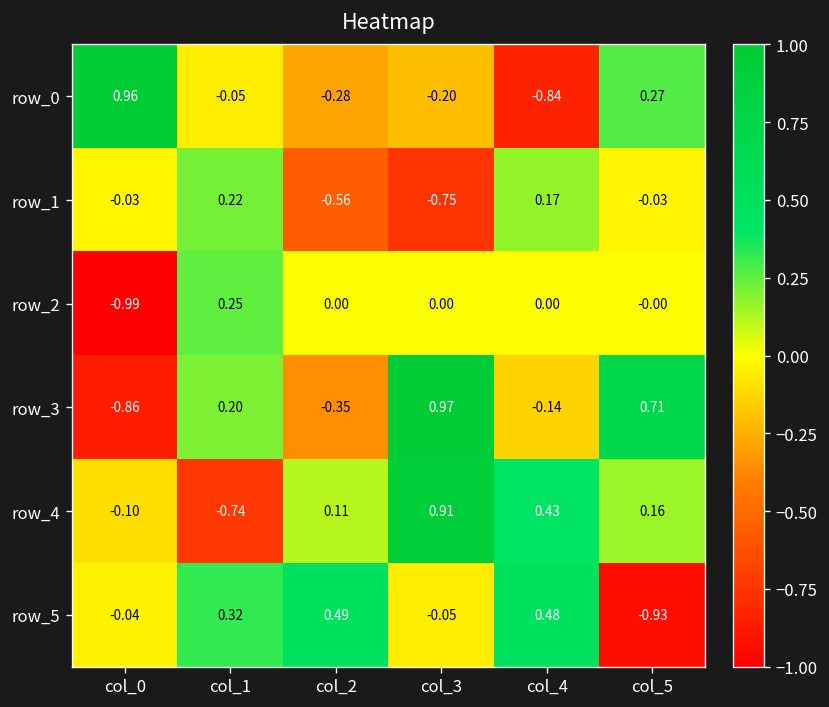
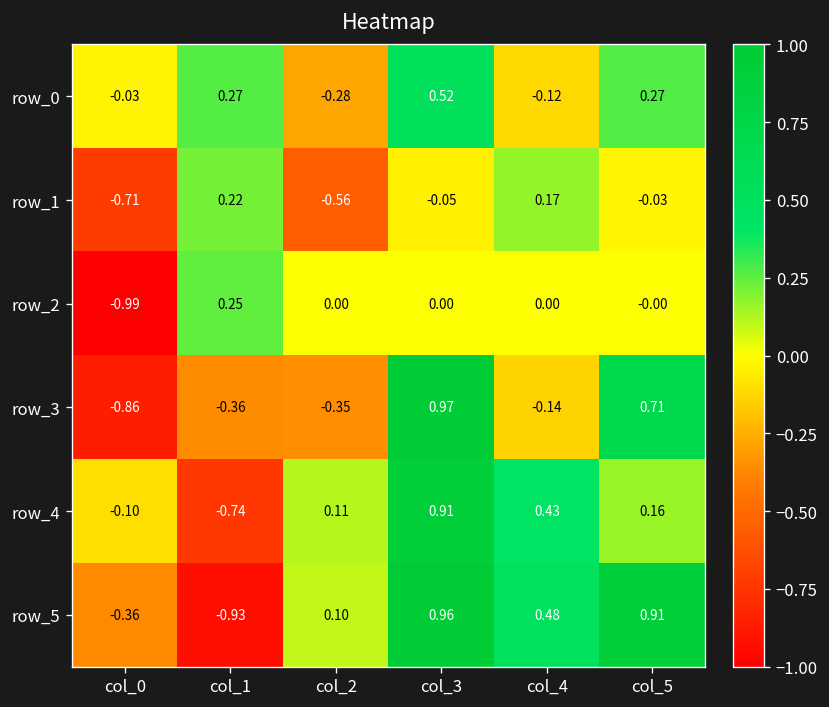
  {
    "row_0": {
-     "col_0": 0.96,
-     "col_1": -0.05,
+     "col_0": -0.03,
+     "col_1": 0.27,
      "col_2": -0.28,
-     "col_3": -0.20,
-     "col_4": -0.84,
+     "col_3": 0.52,
+     "col_4": -0.12,
      "col_5": 0.27
    },
    "row_1": {
-     "col_0": -0.03,
+     "col_0": -0.71,
      "col_1": 0.22,
      "col_2": -0.56,
-     "col_3": -0.75,
+     "col_3": -0.05,
      "col_4": 0.17,
      "col_5": -0.03
    },
    "row_2": {
      "col_0": -0.99,
      "col_1": 0.25,
      "col_2": 0.00,
      "col_3": 0.00,
      "col_4": 0.00,
      "col_5": -0.00
    },
    "row_3": {
      "col_0": -0.86,
-     "col_1": 0.20,
+     "col_1": -0.36,
      "col_2": -0.35,
      "col_3": 0.97,
      "col_4": -0.14,
      "col_5": 0.71
    },
    "row_4": {
      "col_0": -0.10,
      "col_1": -0.74,
      "col_2": 0.11,
      "col_3": 0.91,
      "col_4": 0.43,
      "col_5": 0.16
    },
    "row_5": {
-     "col_0": -0.04,
-     "col_1": 0.32,
-     "col_2": 0.49,
-     "col_3": -0.05,
+     "col_0": -0.36,
+     "col_1": -0.93,
+     "col_2": 0.10,
+     "col_3": 0.96,
      "col_4": 0.48,
-     "col_5": -0.93
+     "col_5": 0.91
    }
  }
